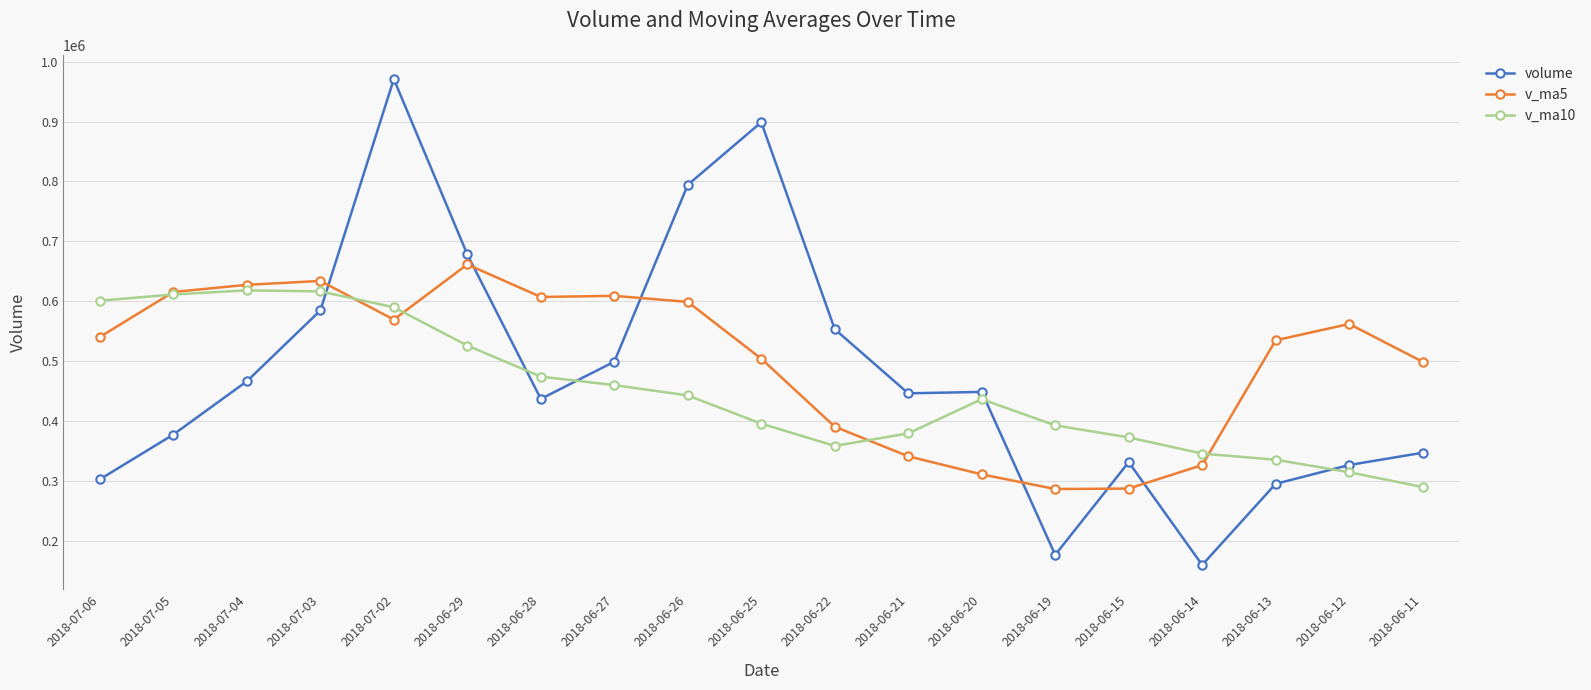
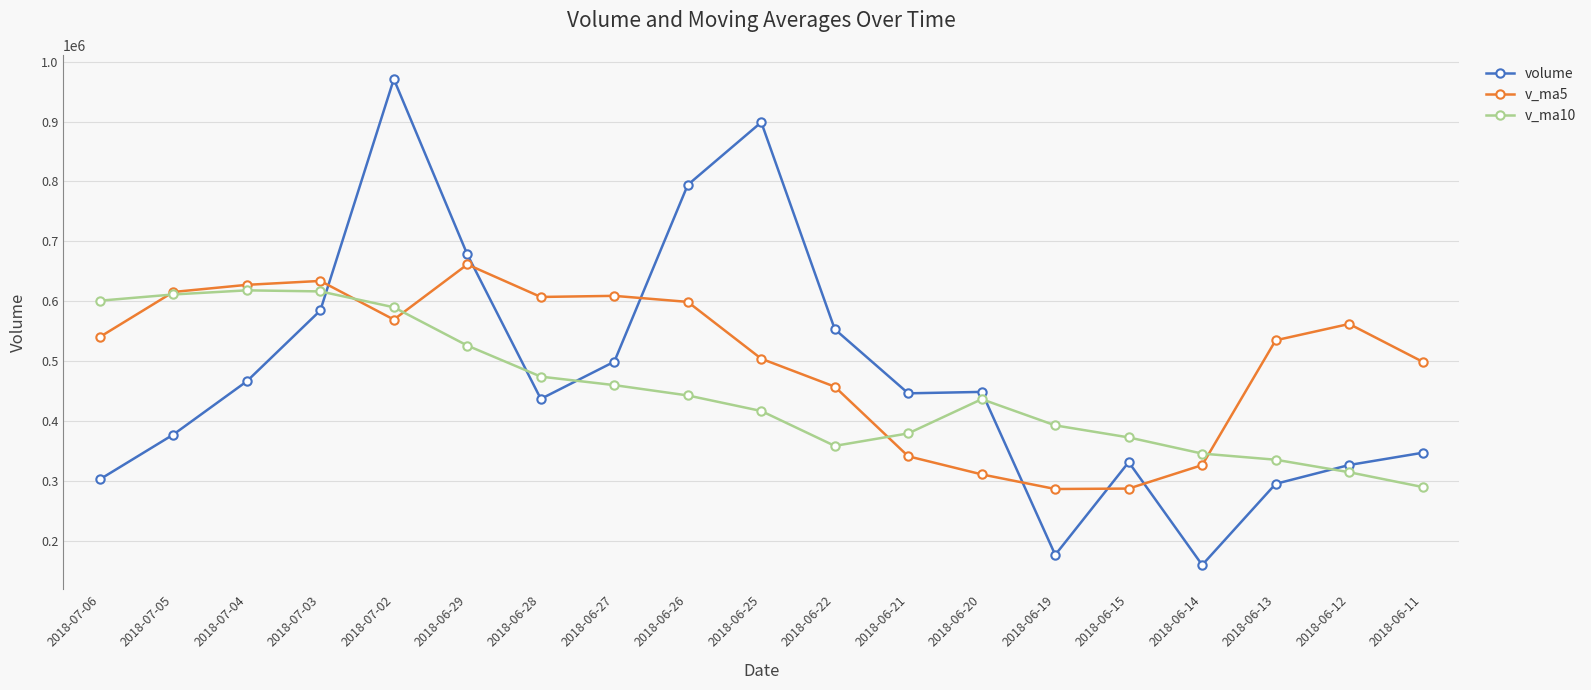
  {
    "volume": {
      "2018-07-06": 300000,
      "2018-07-05": 380000,
      "2018-07-04": 470000,
      "2018-07-03": 580000,
      "2018-07-02": 970000,
      "2018-06-29": 680000,
      "2018-06-28": 440000,
      "2018-06-27": 500000,
      "2018-06-26": 790000,
      "2018-06-25": 900000,
      "2018-06-22": 550000,
      "2018-06-21": 450000,
      "2018-06-20": 450000,
      "2018-06-19": 180000,
      "2018-06-15": 330000,
      "2018-06-14": 160000,
      "2018-06-13": 300000,
      "2018-06-12": 330000,
      "2018-06-11": 350000
    },
    "v_ma5": {
      "2018-07-06": 540000,
      "2018-07-04": 630000,
      "2018-07-03": 630000,
      "2018-07-02": 570000,
      "2018-06-29": 660000,
      "2018-06-28": 610000,
      "2018-06-27": 610000,
      "2018-06-26": 600000,
      "2018-06-25": 500000,
-     "2018-06-22": 390000,
+     "2018-06-22": 460000,
      "2018-06-21": 340000,
      "2018-06-20": 310000,
      "2018-06-19": 290000,
      "2018-06-15": 290000,
      "2018-06-14": 330000,
      "2018-06-13": 540000,
      "2018-06-12": 560000,
      "2018-06-11": 500000
    },
    "v_ma10": {
      "2018-07-06": 600000,
      "2018-07-04": 620000,
      "2018-07-03": 620000,
      "2018-07-02": 590000,
      "2018-06-29": 530000,
      "2018-06-28": 470000,
      "2018-06-27": 460000,
      "2018-06-26": 440000,
-     "2018-06-25": 400000,
+     "2018-06-25": 420000,
      "2018-06-22": 360000,
      "2018-06-21": 380000,
      "2018-06-20": 440000,
      "2018-06-19": 390000,
      "2018-06-15": 370000,
      "2018-06-14": 350000,
      "2018-06-13": 340000,
      "2018-06-12": 320000,
      "2018-06-11": 290000
    }
  }
